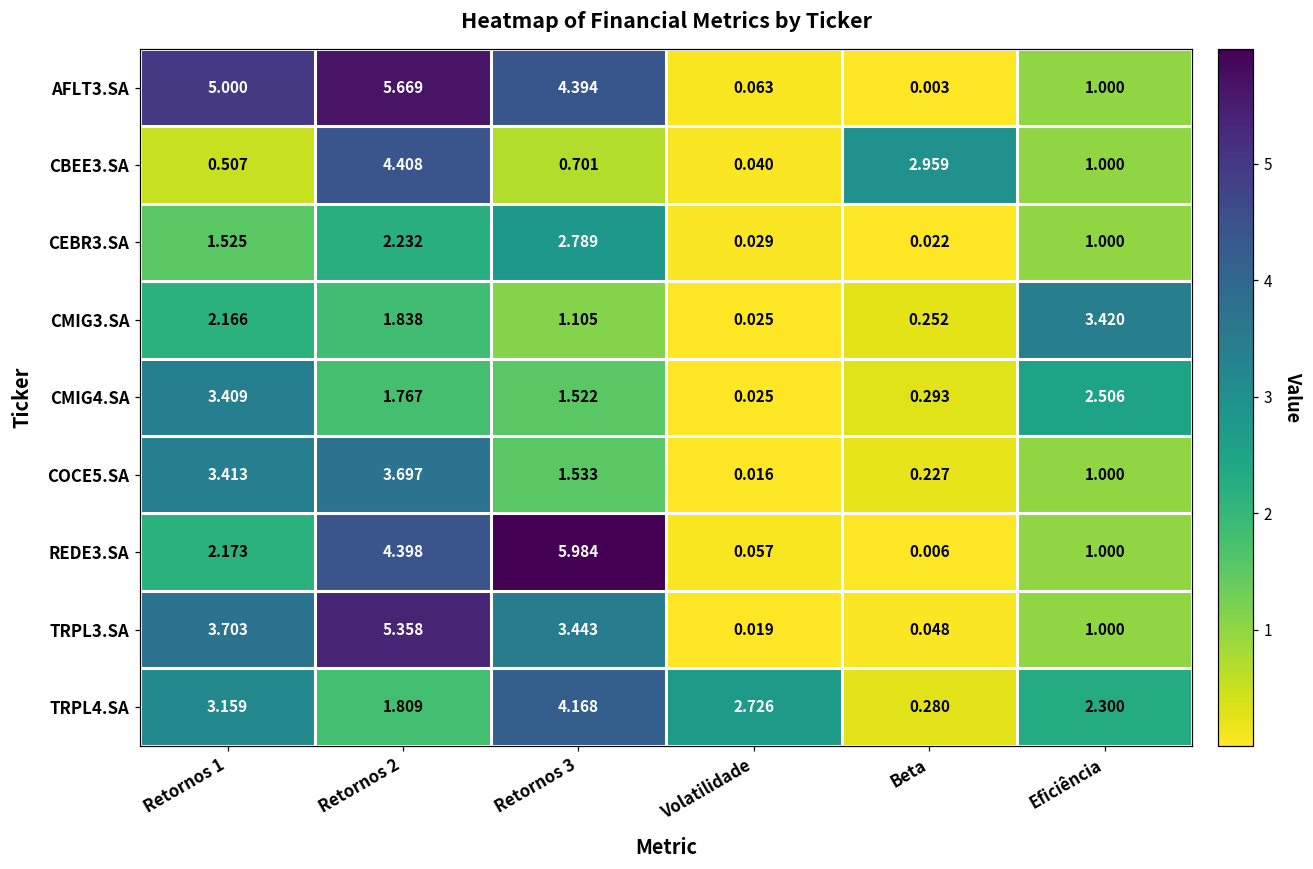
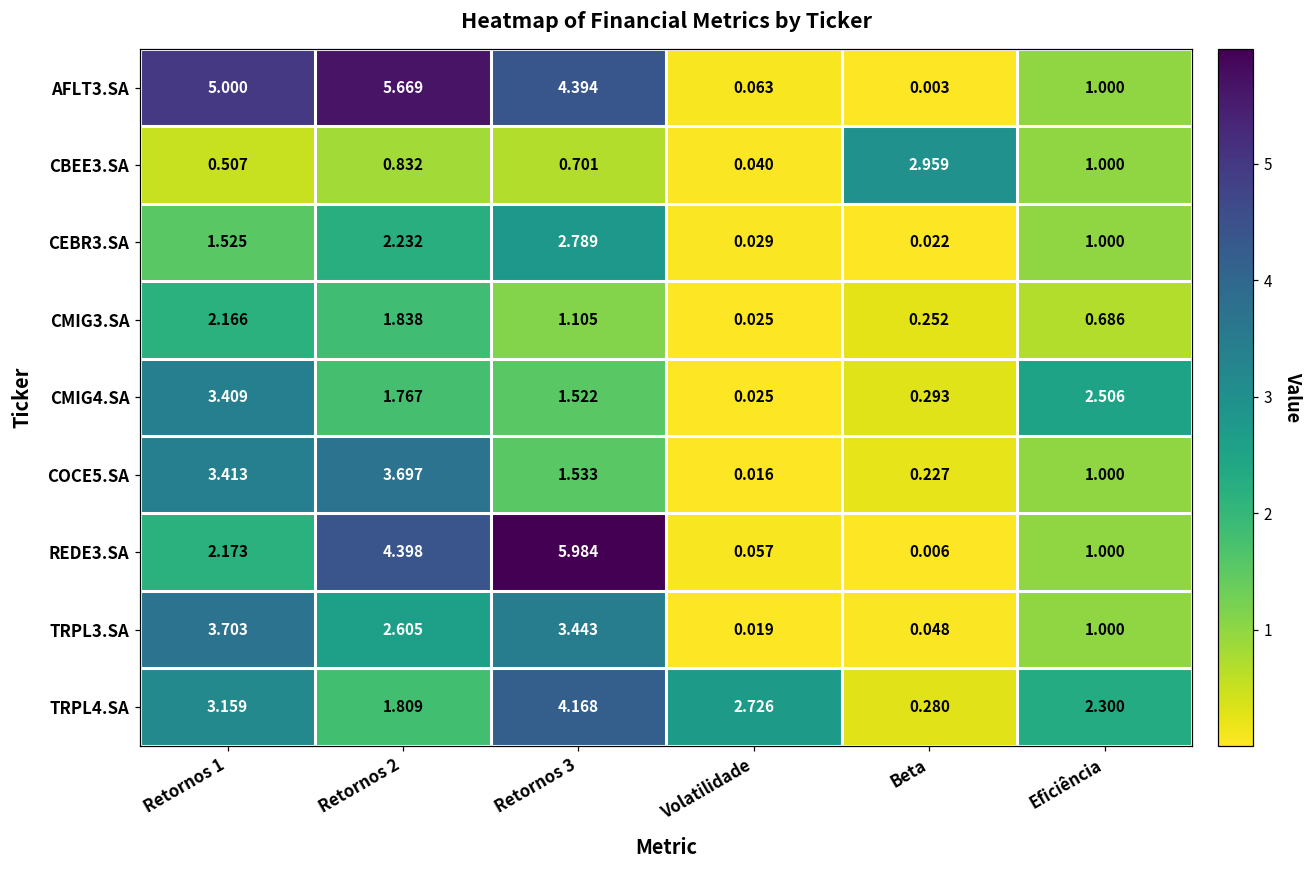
  {
    "AFLT3.SA": {
      "Retornos 1": 5.000,
      "Retornos 2": 5.669,
      "Retornos 3": 4.394,
      "Volatilidade": 0.063,
      "Beta": 0.003,
      "Eficiência": 1.000
    },
    "CBEE3.SA": {
      "Retornos 1": 0.507,
-     "Retornos 2": 4.408,
+     "Retornos 2": 0.832,
      "Retornos 3": 0.701,
      "Volatilidade": 0.040,
      "Beta": 2.959,
      "Eficiência": 1.000
    },
    "CEBR3.SA": {
      "Retornos 1": 1.525,
      "Retornos 2": 2.232,
      "Retornos 3": 2.789,
      "Volatilidade": 0.029,
      "Beta": 0.022,
      "Eficiência": 1.000
    },
    "CMIG3.SA": {
      "Retornos 1": 2.166,
      "Retornos 2": 1.838,
      "Retornos 3": 1.105,
      "Volatilidade": 0.025,
      "Beta": 0.252,
-     "Eficiência": 3.420
+     "Eficiência": 0.686
    },
    "CMIG4.SA": {
      "Retornos 1": 3.409,
      "Retornos 2": 1.767,
      "Retornos 3": 1.522,
      "Volatilidade": 0.025,
      "Beta": 0.293,
      "Eficiência": 2.506
    },
    "COCE5.SA": {
      "Retornos 1": 3.413,
      "Retornos 2": 3.697,
      "Retornos 3": 1.533,
      "Volatilidade": 0.016,
      "Beta": 0.227,
      "Eficiência": 1.000
    },
    "REDE3.SA": {
      "Retornos 1": 2.173,
      "Retornos 2": 4.398,
      "Retornos 3": 5.984,
      "Volatilidade": 0.057,
      "Beta": 0.006,
      "Eficiência": 1.000
    },
    "TRPL3.SA": {
      "Retornos 1": 3.703,
-     "Retornos 2": 5.358,
+     "Retornos 2": 2.605,
      "Retornos 3": 3.443,
      "Volatilidade": 0.019,
      "Beta": 0.048,
      "Eficiência": 1.000
    },
    "TRPL4.SA": {
      "Retornos 1": 3.159,
      "Retornos 2": 1.809,
      "Retornos 3": 4.168,
      "Volatilidade": 2.726,
      "Beta": 0.280,
      "Eficiência": 2.300
    }
  }
